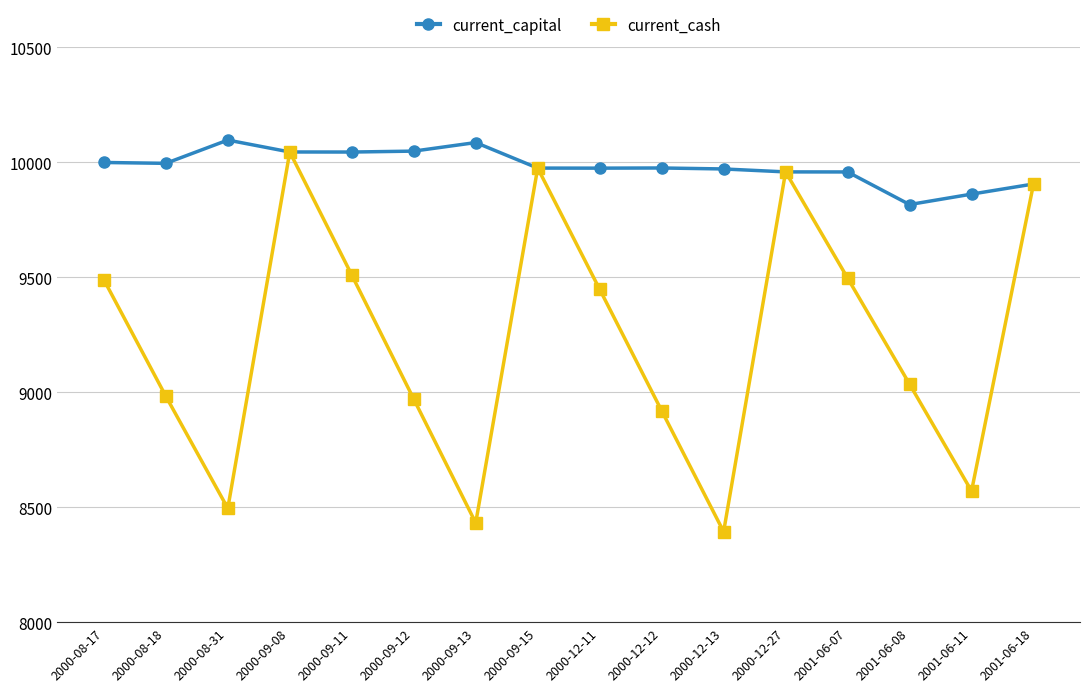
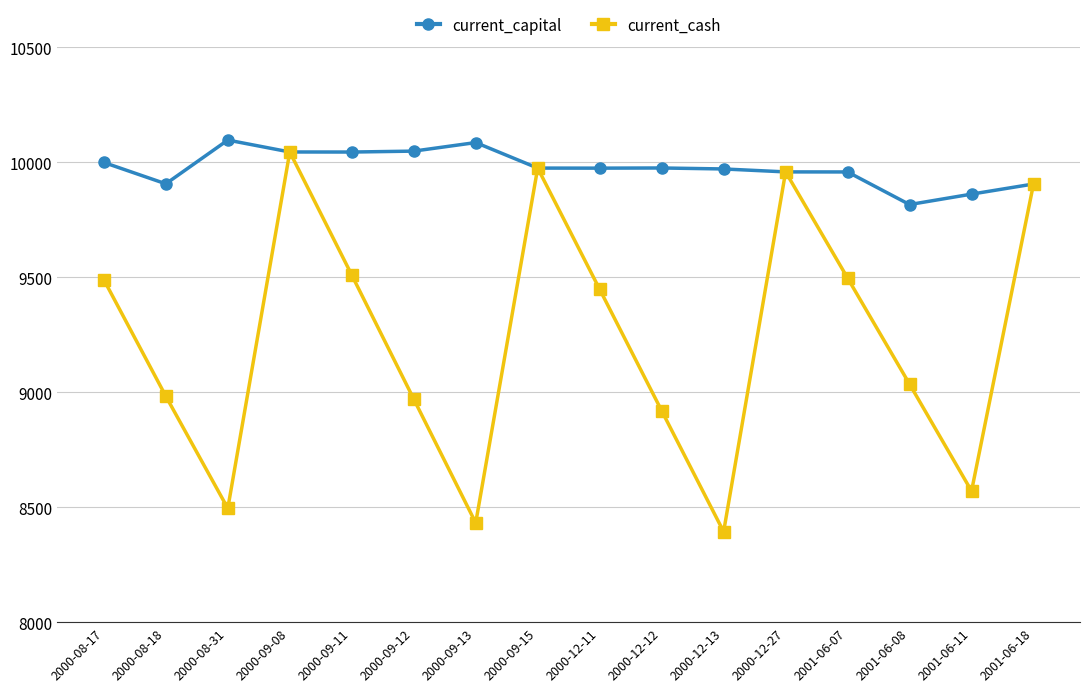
  {
    "current_capital": {
      "2000-08-17": 10000,
-     "2000-08-18": 10000,
+     "2000-08-18": 9910,
      "2000-08-31": 10100,
      "2000-09-11": 10050,
      "2000-09-12": 10050,
      "2000-09-13": 10090,
      "2000-12-11": 9980,
      "2000-12-12": 9980,
      "2000-12-13": 9970,
      "2001-06-07": 9960,
      "2001-06-08": 9820,
      "2001-06-11": 9860
    },
    "current_cash": {
      "2000-08-17": 9490,
      "2000-08-18": 8980,
      "2000-08-31": 8500,
      "2000-09-11": 9510,
      "2000-09-12": 8970,
      "2000-09-13": 8430,
      "2000-12-11": 9450,
      "2000-12-12": 8920,
      "2000-12-13": 8390,
      "2001-06-07": 9500,
      "2001-06-08": 9040,
      "2001-06-11": 8570
    }
  }
